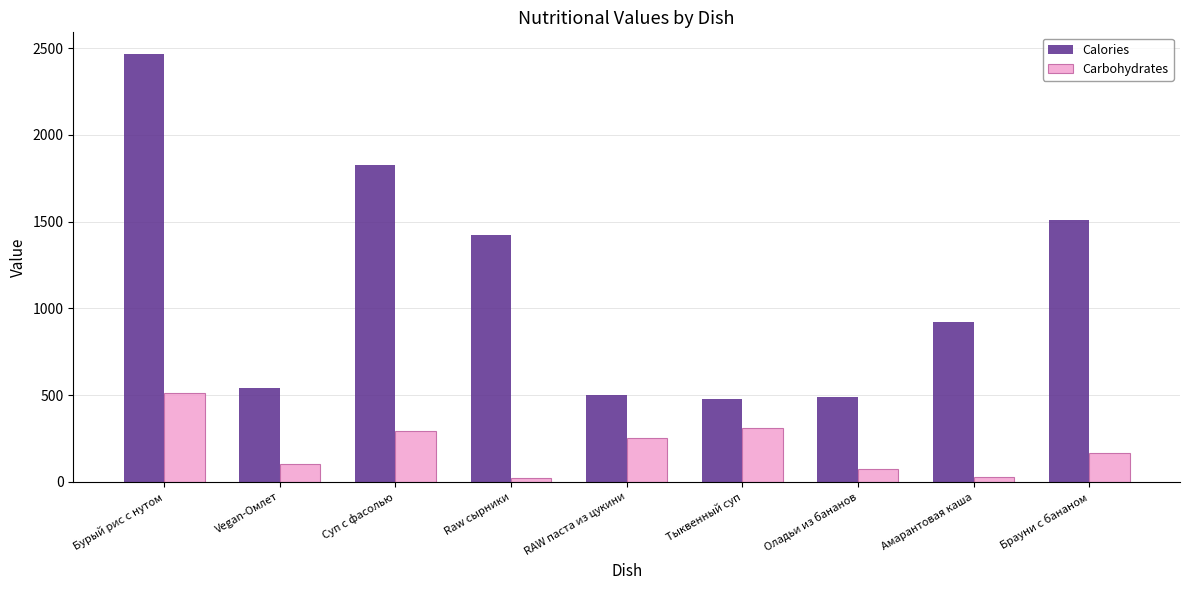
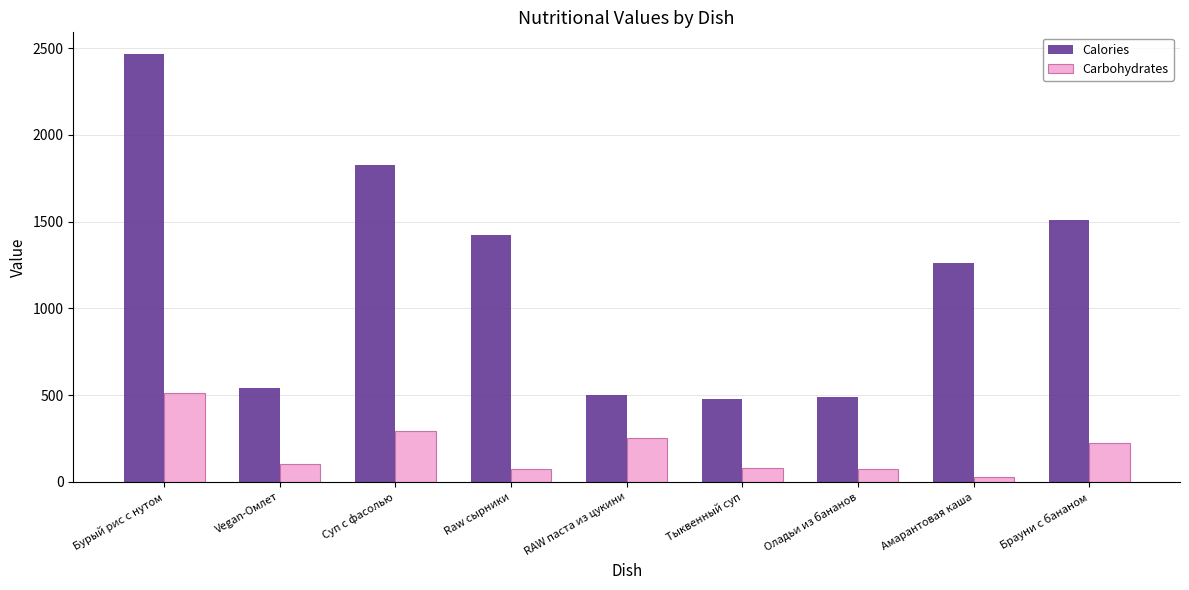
  {
    "Calories": {
      "Бурый рис с нутом": 2470,
      "Vegan-Омлет": 540,
      "Суп с фасолью": 1830,
      "Raw сырники": 1420,
      "RAW паста из цукини": 500,
      "Тыквенный суп": 480,
      "Оладьи из бананов": 490,
-     "Амарантовая каша": 920,
+     "Амарантовая каша": 1260,
      "Брауни с бананом": 1510
    },
    "Carbohydrates": {
      "Бурый рис с нутом": 510,
      "Vegan-Омлет": 100,
      "Суп с фасолью": 290,
-     "Raw сырники": 20,
+     "Raw сырники": 80,
      "RAW паста из цукини": 260,
-     "Тыквенный суп": 310,
+     "Тыквенный суп": 80,
      "Оладьи из бананов": 70,
      "Амарантовая каша": 30,
-     "Брауни с бананом": 160
+     "Брауни с бананом": 220
    }
  }
